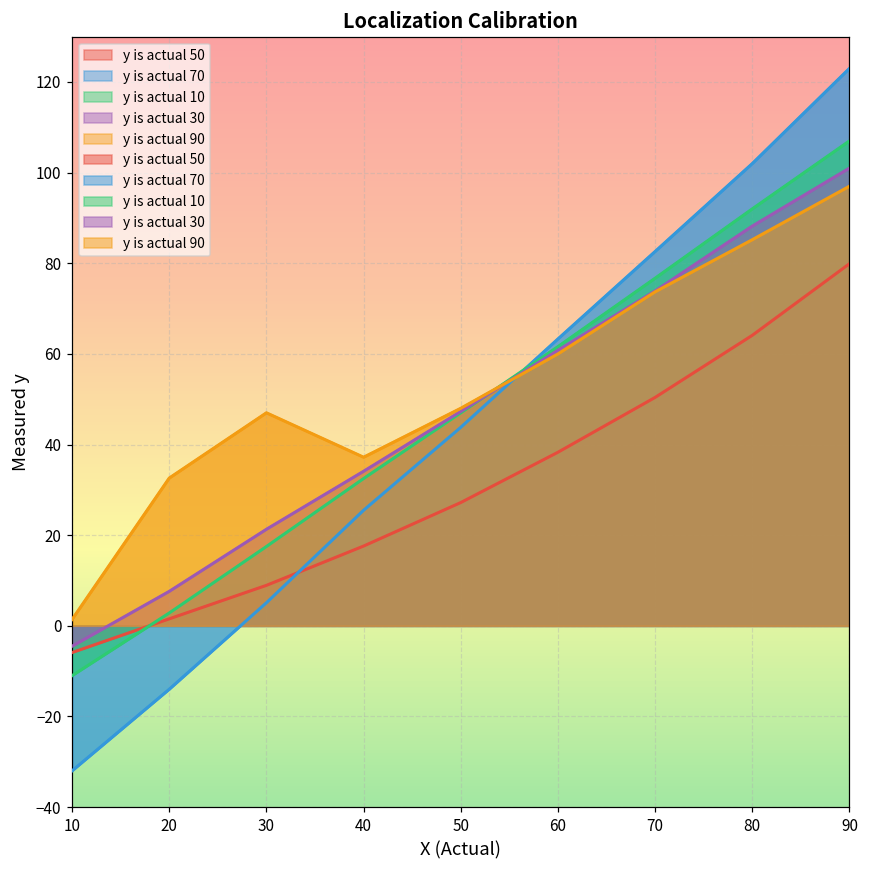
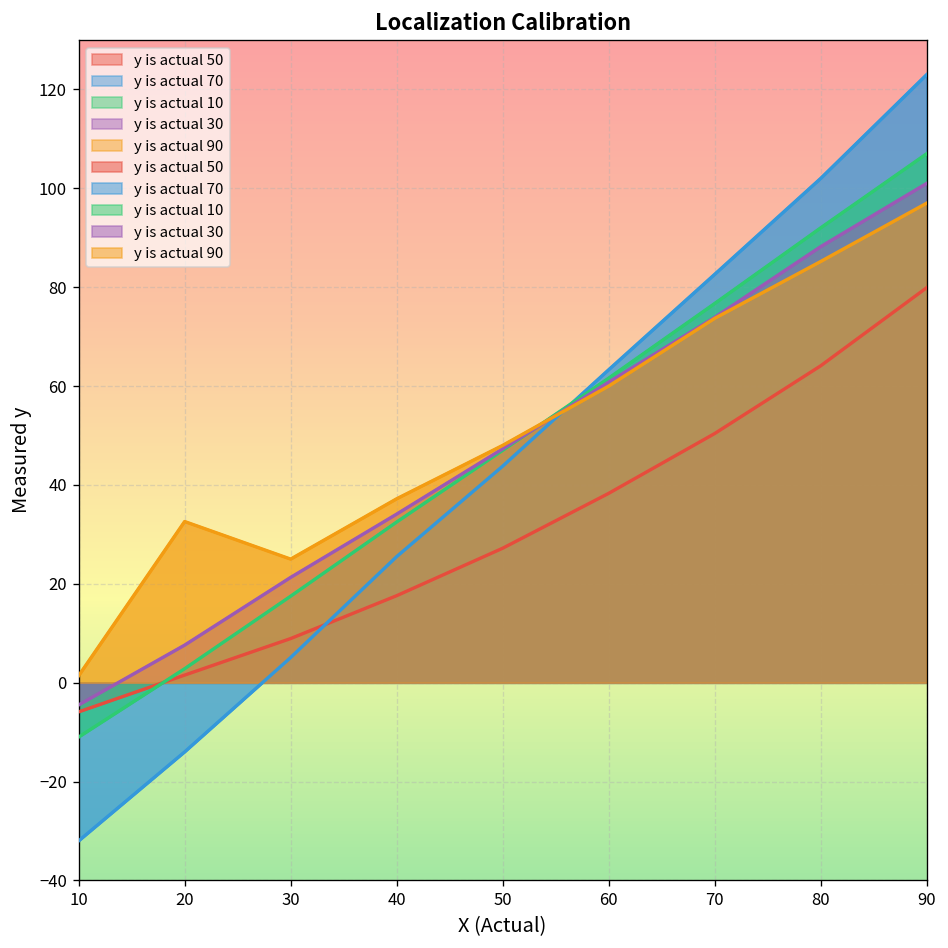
  {
    "y is actual 90": {
      "10": 1,
      "20": 33,
-     "30": 47,
+     "30": 25,
      "40": 37,
      "50": 48,
      "60": 60,
      "80": 85,
      "90": 97
    }
  }
